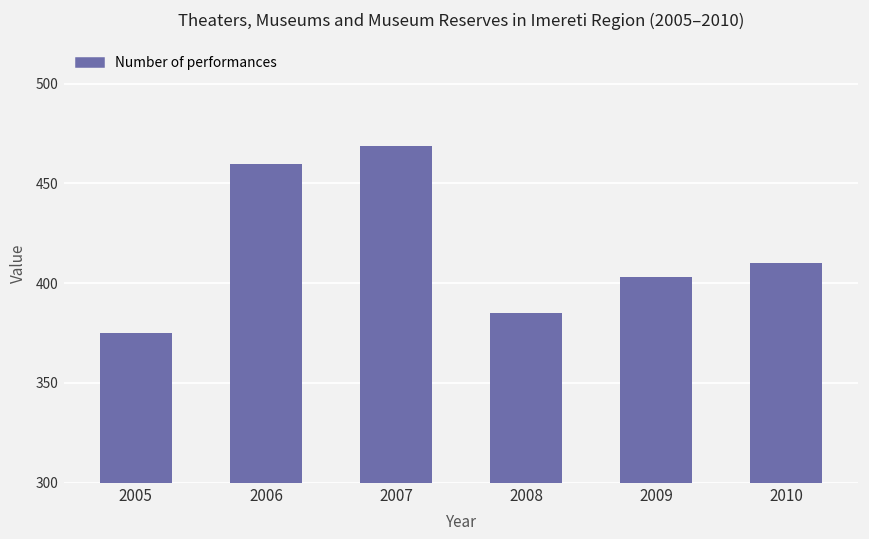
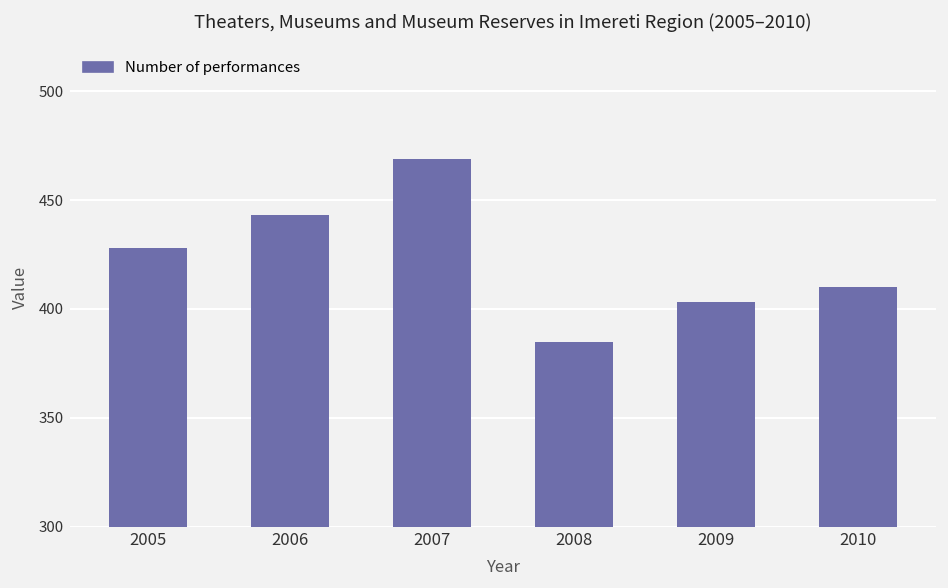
  {
-   "2005": 375,
-   "2006": 460,
+   "2005": 428,
+   "2006": 443,
    "2007": 469,
    "2008": 385,
    "2009": 403,
    "2010": 410
  }
